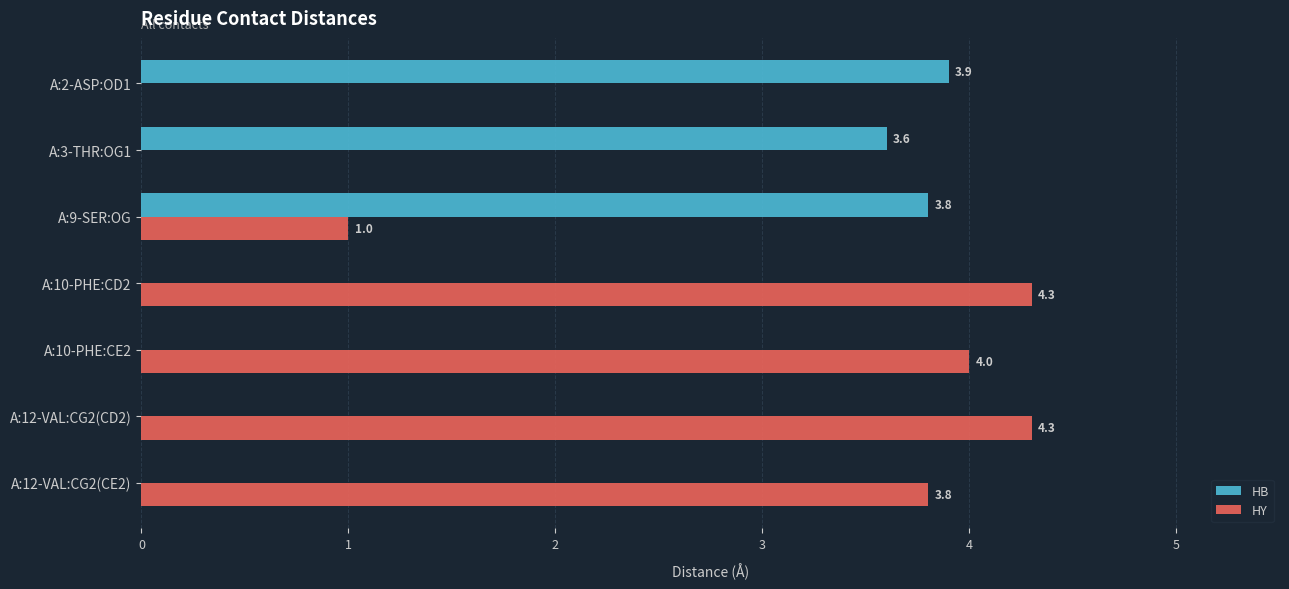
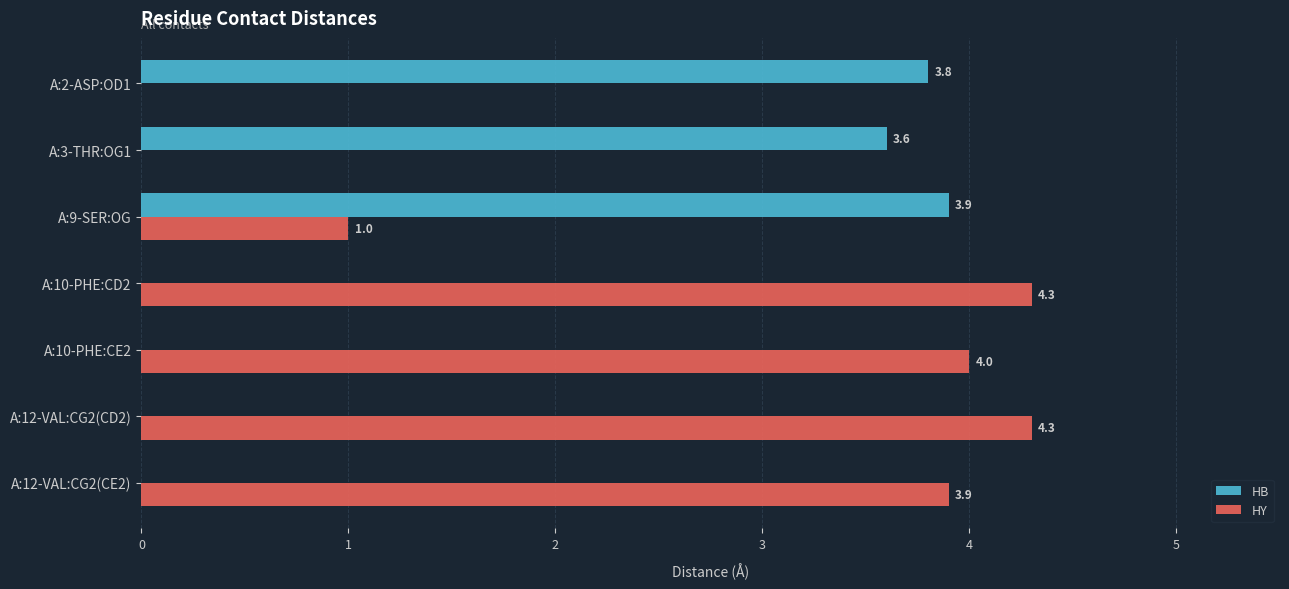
  {
    "HB": {
-     "A:2-ASP:OD1": 3.9,
+     "A:2-ASP:OD1": 3.8,
      "A:3-THR:OG1": 3.6,
-     "A:9-SER:OG": 3.8
+     "A:9-SER:OG": 3.9
    },
    "HY": {
      "A:9-SER:OG": 1.0,
      "A:10-PHE:CD2": 4.3,
      "A:10-PHE:CE2": 4.0,
      "A:12-VAL:CG2(CD2)": 4.3,
-     "A:12-VAL:CG2(CE2)": 3.8
+     "A:12-VAL:CG2(CE2)": 3.9
    }
  }
